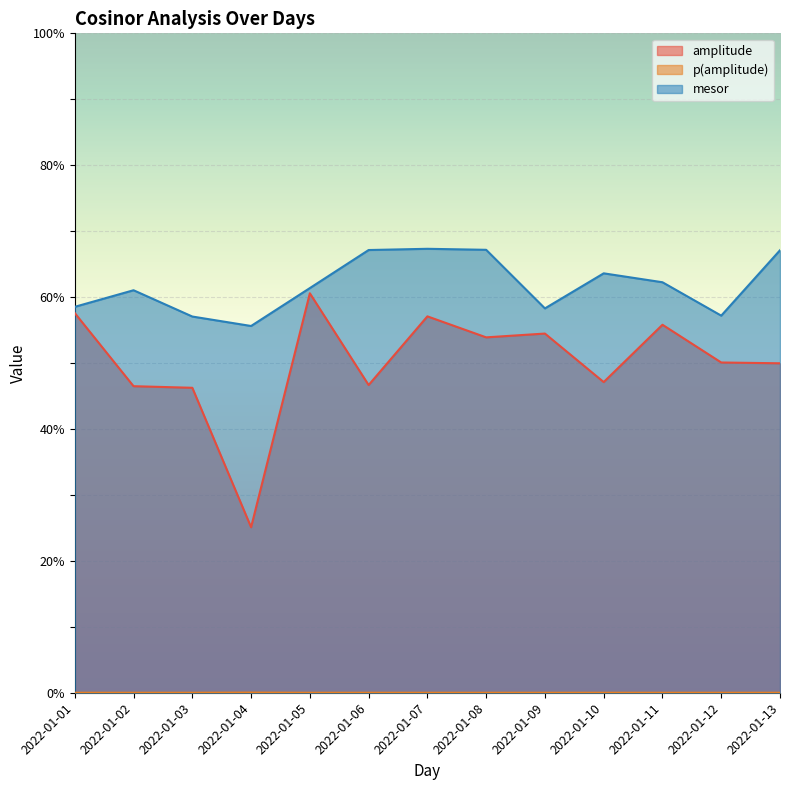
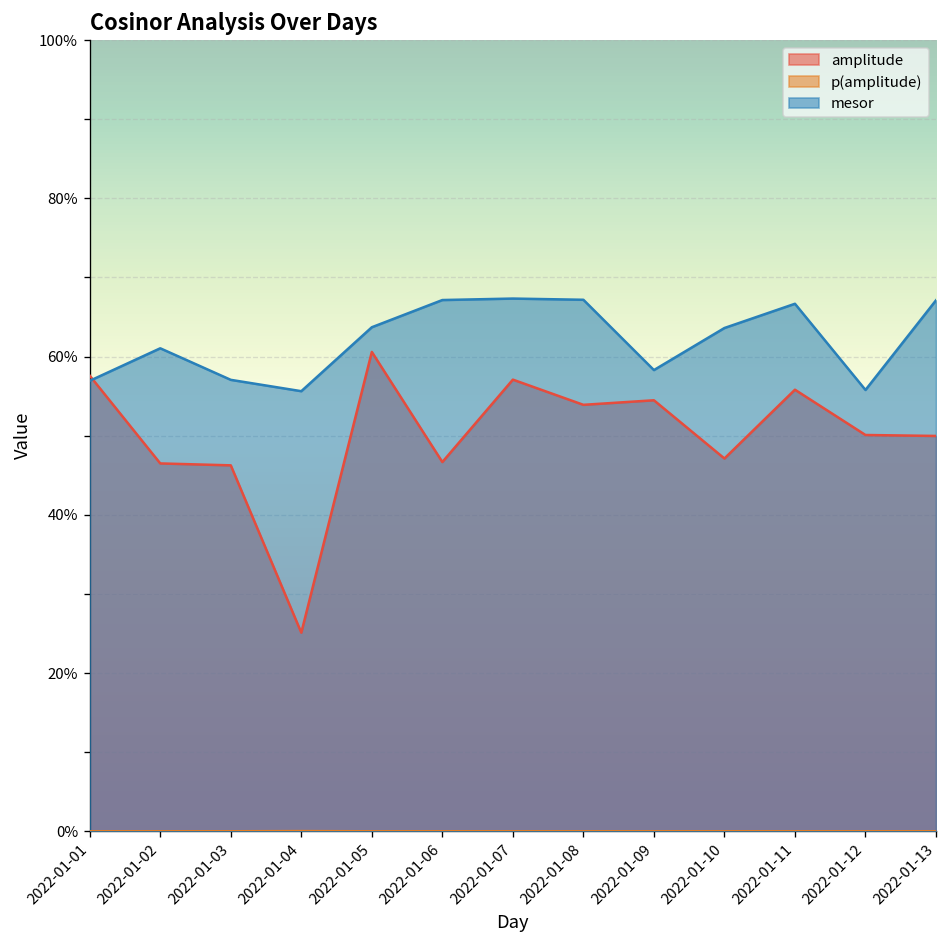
  {
    "mesor": {
-     "2022-01-01": "59%",
+     "2022-01-01": "57%",
      "2022-01-02": "61%",
      "2022-01-03": "57%",
      "2022-01-04": "56%",
-     "2022-01-05": "61%",
+     "2022-01-05": "64%",
      "2022-01-06": "67%",
      "2022-01-07": "67%",
      "2022-01-08": "67%",
      "2022-01-09": "58%",
      "2022-01-10": "64%",
-     "2022-01-11": "62%",
-     "2022-01-12": "57%",
+     "2022-01-11": "67%",
+     "2022-01-12": "56%",
      "2022-01-13": "67%"
    }
  }
